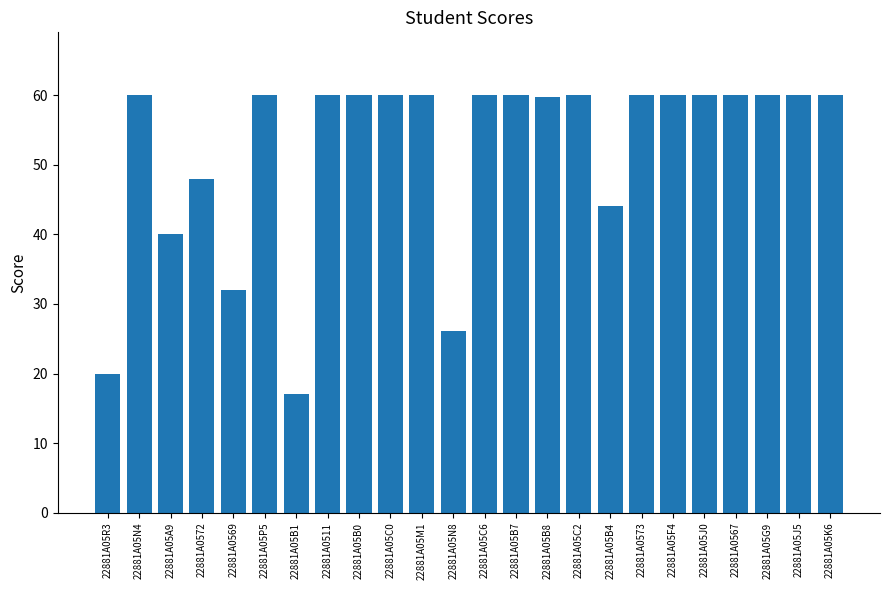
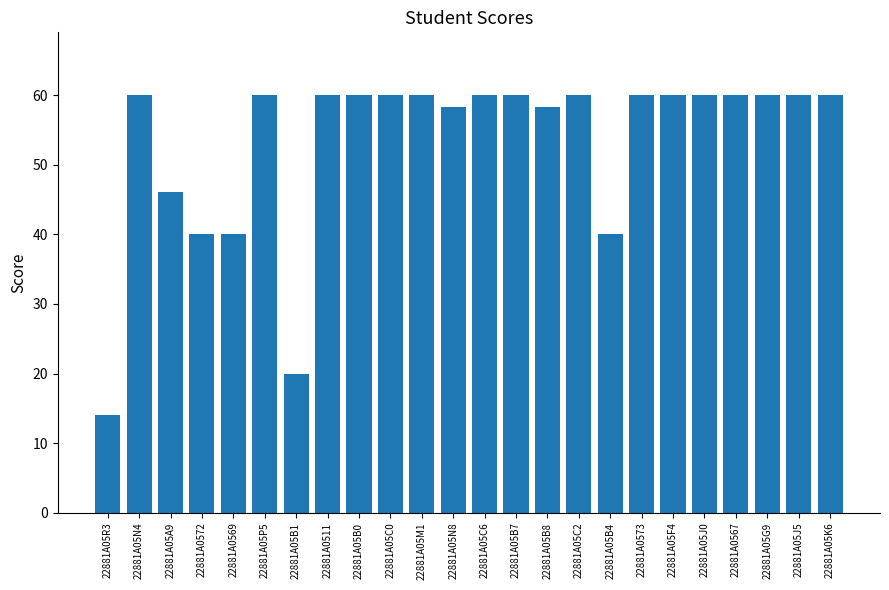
  {
-   "22881A05R3": 20,
+   "22881A05R3": 14,
    "22881A05N4": 60,
-   "22881A05A9": 40,
-   "22881A0572": 48,
-   "22881A0569": 32,
+   "22881A05A9": 46,
+   "22881A0572": 40,
+   "22881A0569": 40,
    "22881A05P5": 60,
-   "22881A05B1": 17,
+   "22881A05B1": 20,
    "22881A0511": 60,
    "22881A05B0": 60,
    "22881A05C0": 60,
    "22881A05M1": 60,
-   "22881A05N8": 26,
+   "22881A05N8": 58,
    "22881A05C6": 60,
    "22881A05B7": 60,
-   "22881A05B8": 60,
+   "22881A05B8": 58,
    "22881A05C2": 60,
-   "22881A05B4": 44,
+   "22881A05B4": 40,
    "22881A0573": 60,
    "22881A05F4": 60,
    "22881A05J0": 60,
    "22881A0567": 60,
    "22881A05G9": 60,
    "22881A05J5": 60,
    "22881A05K6": 60
  }
